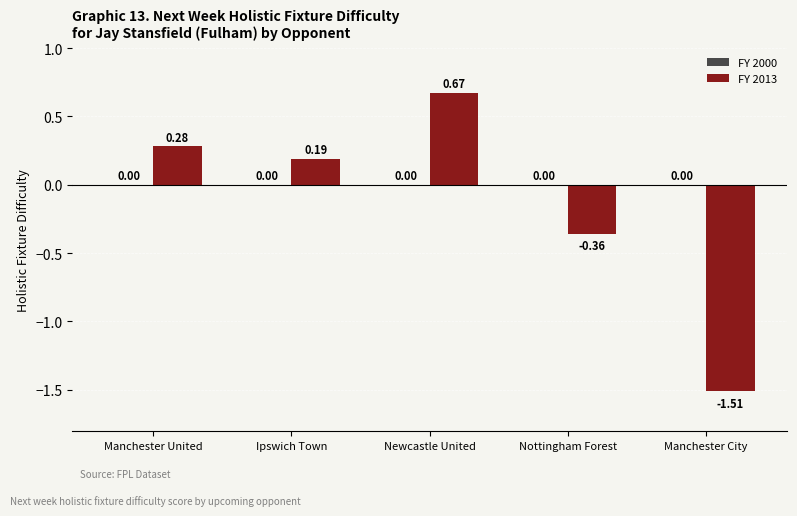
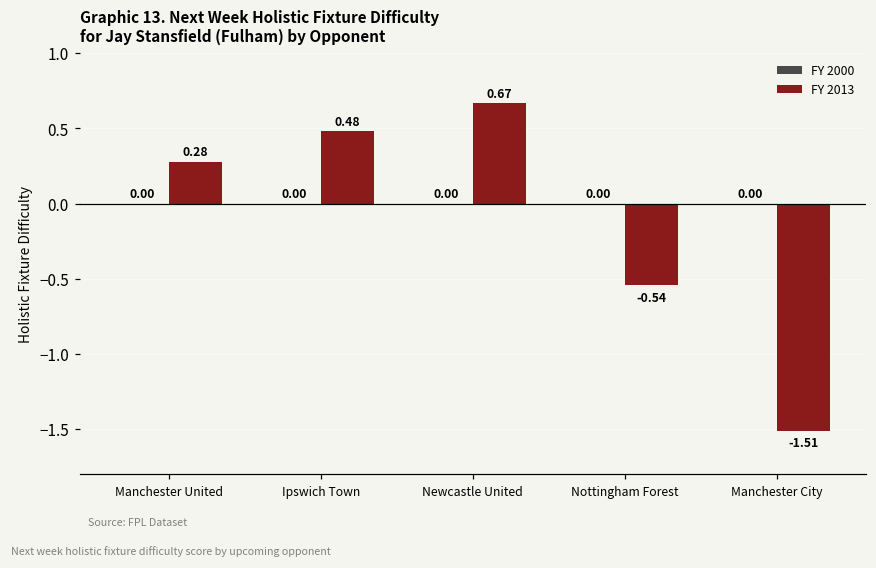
  {
    "FY 2000": {
      "Manchester United": 0.00,
      "Ipswich Town": 0.00,
      "Newcastle United": 0.00,
      "Nottingham Forest": 0.00,
      "Manchester City": 0.00
    },
    "FY 2013": {
      "Manchester United": 0.28,
-     "Ipswich Town": 0.19,
+     "Ipswich Town": 0.48,
      "Newcastle United": 0.67,
-     "Nottingham Forest": -0.36,
+     "Nottingham Forest": -0.54,
      "Manchester City": -1.51
    }
  }
